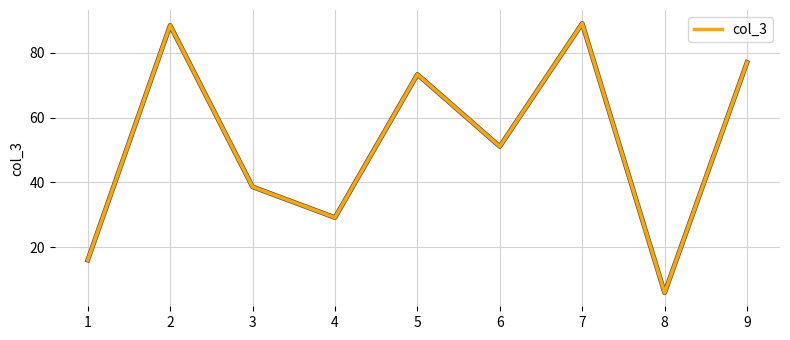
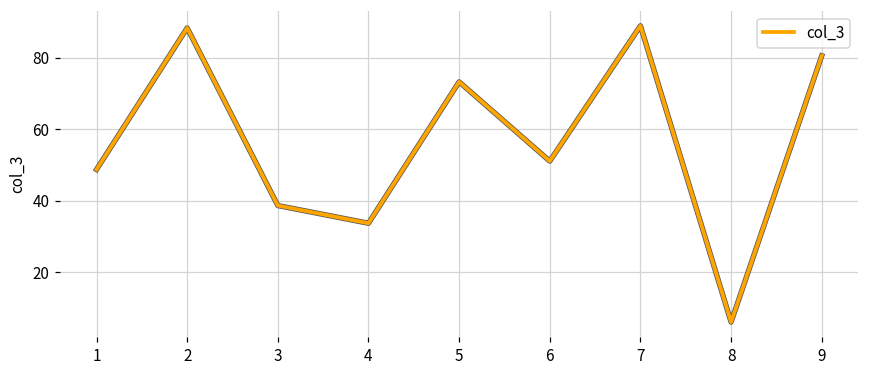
  {
-   "1": 16,
+   "1": 49,
    "2": 88,
    "3": 39,
-   "4": 29,
+   "4": 34,
    "5": 73,
    "6": 51,
    "7": 89,
    "8": 6,
-   "9": 77
+   "9": 81
  }
